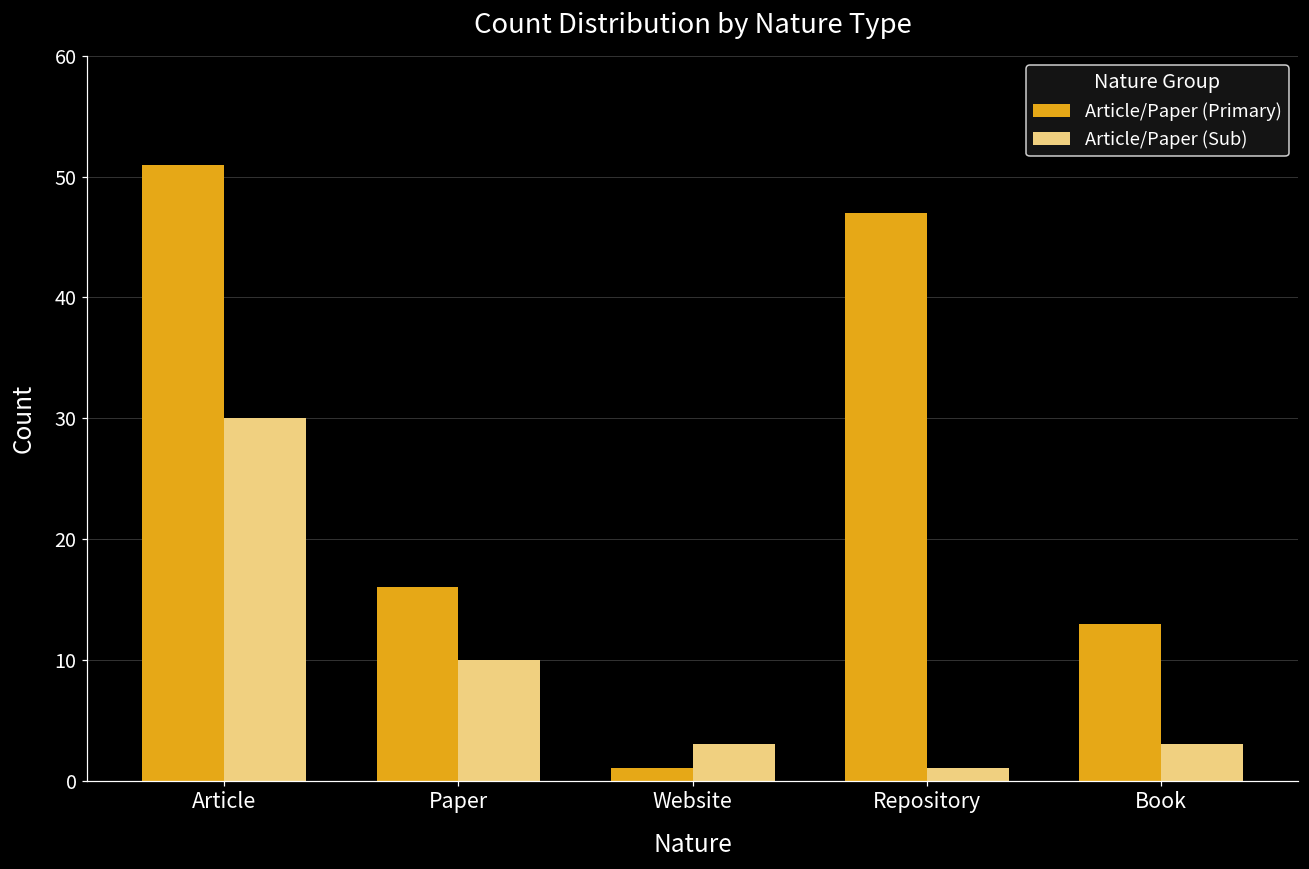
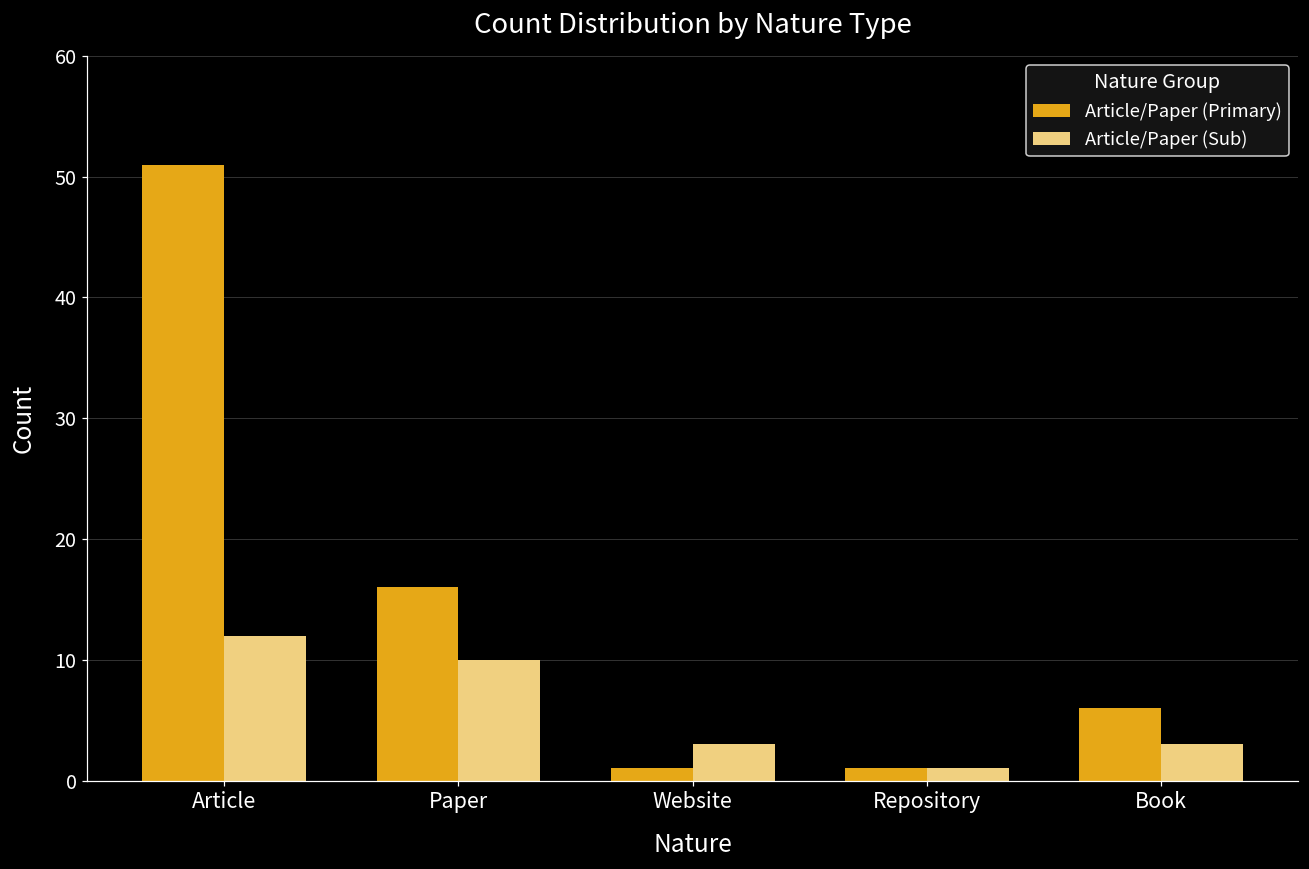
  {
    "Article/Paper (Primary)": {
      "Article": 51,
      "Paper": 16,
      "Website": 1,
-     "Repository": 47,
-     "Book": 13
+     "Repository": 1,
+     "Book": 6
    },
    "Article/Paper (Sub)": {
-     "Article": 30,
+     "Article": 12,
      "Paper": 10,
      "Website": 3,
      "Repository": 1,
      "Book": 3
    }
  }
